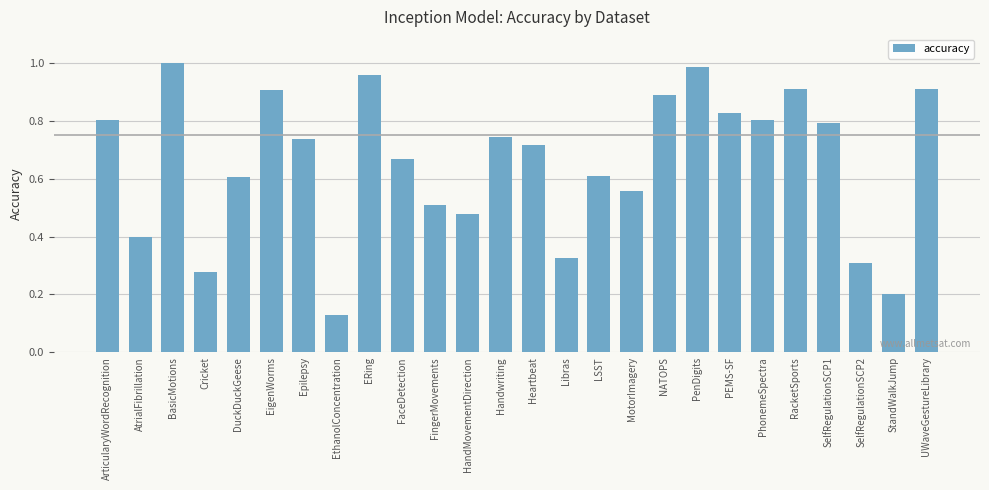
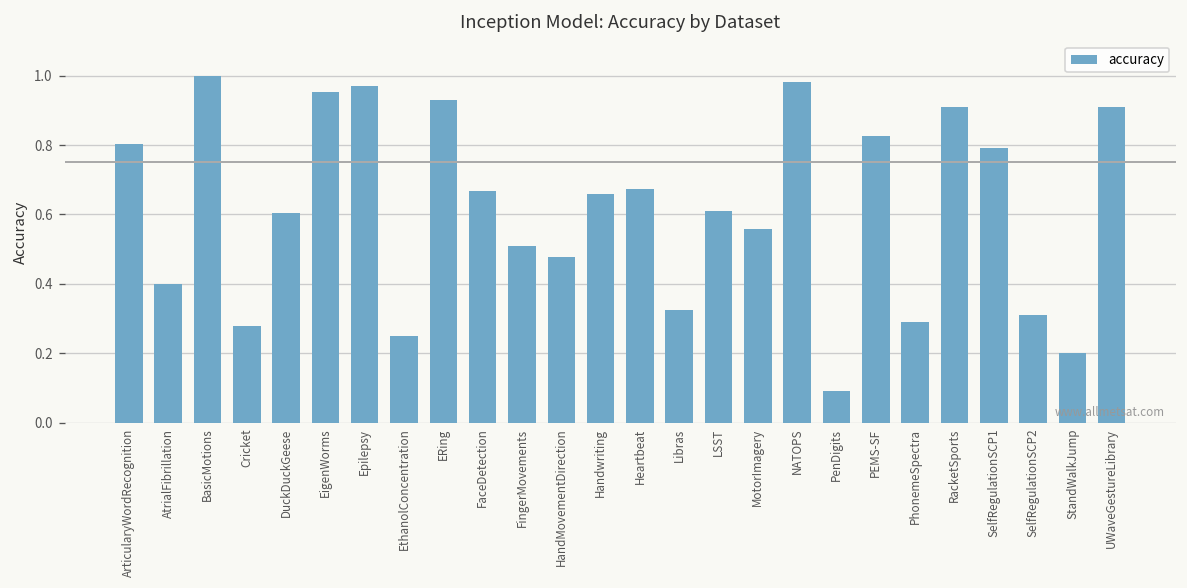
  {
    "ArticularyWordRecognition": 0.80,
    "AtrialFibrillation": 0.40,
    "BasicMotions": 1.00,
    "Cricket": 0.28,
    "DuckDuckGeese": 0.61,
-   "EigenWorms": 0.91,
-   "Epilepsy": 0.74,
-   "EthanolConcentration": 0.13,
-   "ERing": 0.96,
+   "EigenWorms": 0.95,
+   "Epilepsy": 0.97,
+   "EthanolConcentration": 0.25,
+   "ERing": 0.93,
    "FaceDetection": 0.67,
    "FingerMovements": 0.51,
    "HandMovementDirection": 0.48,
-   "Handwriting": 0.74,
-   "Heartbeat": 0.72,
+   "Handwriting": 0.66,
+   "Heartbeat": 0.67,
    "Libras": 0.33,
    "LSST": 0.61,
    "MotorImagery": 0.56,
-   "NATOPS": 0.89,
-   "PenDigits": 0.99,
+   "NATOPS": 0.98,
+   "PenDigits": 0.09,
    "PEMS-SF": 0.83,
-   "PhonemeSpectra": 0.80,
+   "PhonemeSpectra": 0.29,
    "RacketSports": 0.91,
    "SelfRegulationSCP1": 0.79,
    "SelfRegulationSCP2": 0.31,
    "StandWalkJump": 0.20,
    "UWaveGestureLibrary": 0.91
  }
